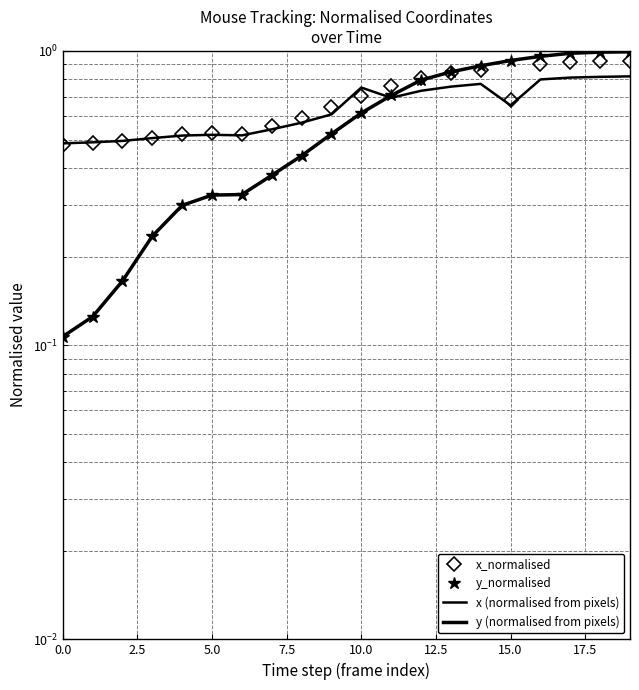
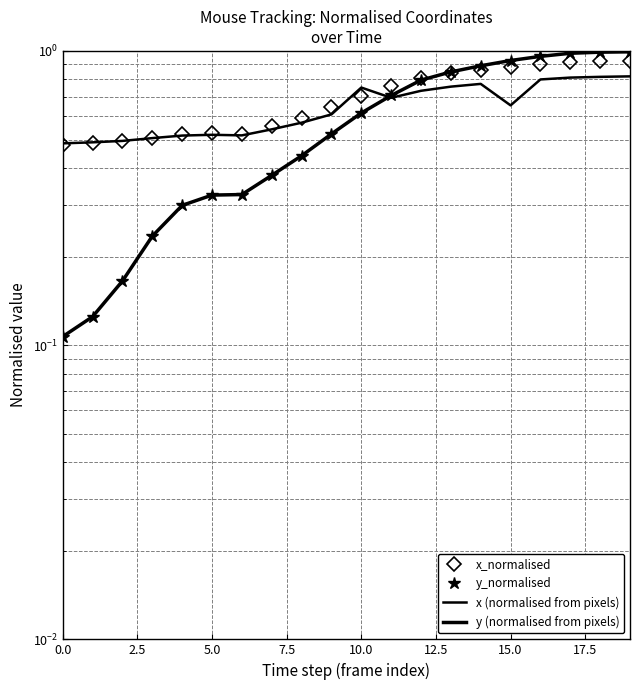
  {
    "x_normalised": {
      "10.0": 0.70,
-     "15.0": 0.68
+     "15.0": 0.88
    }
  }
